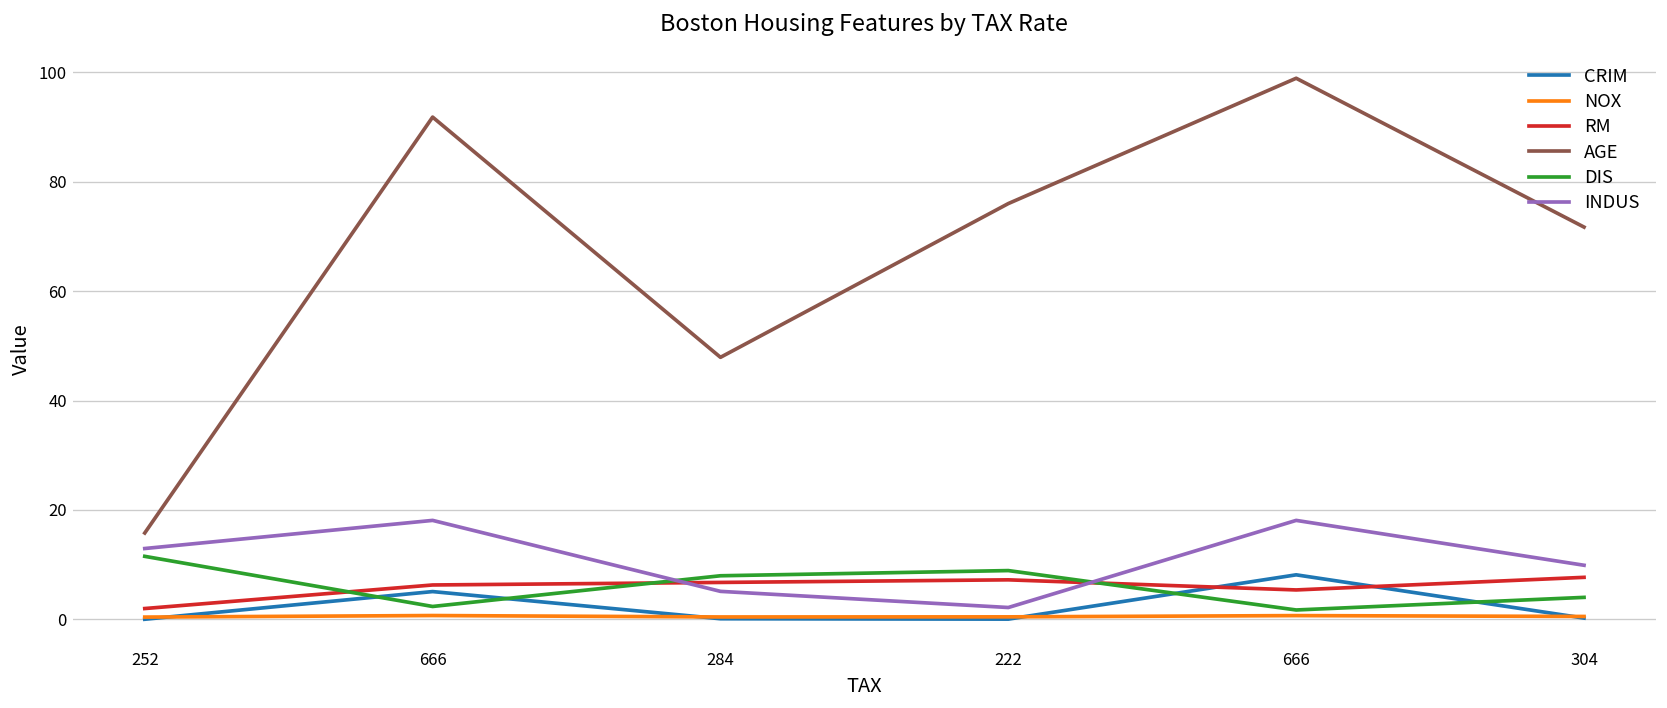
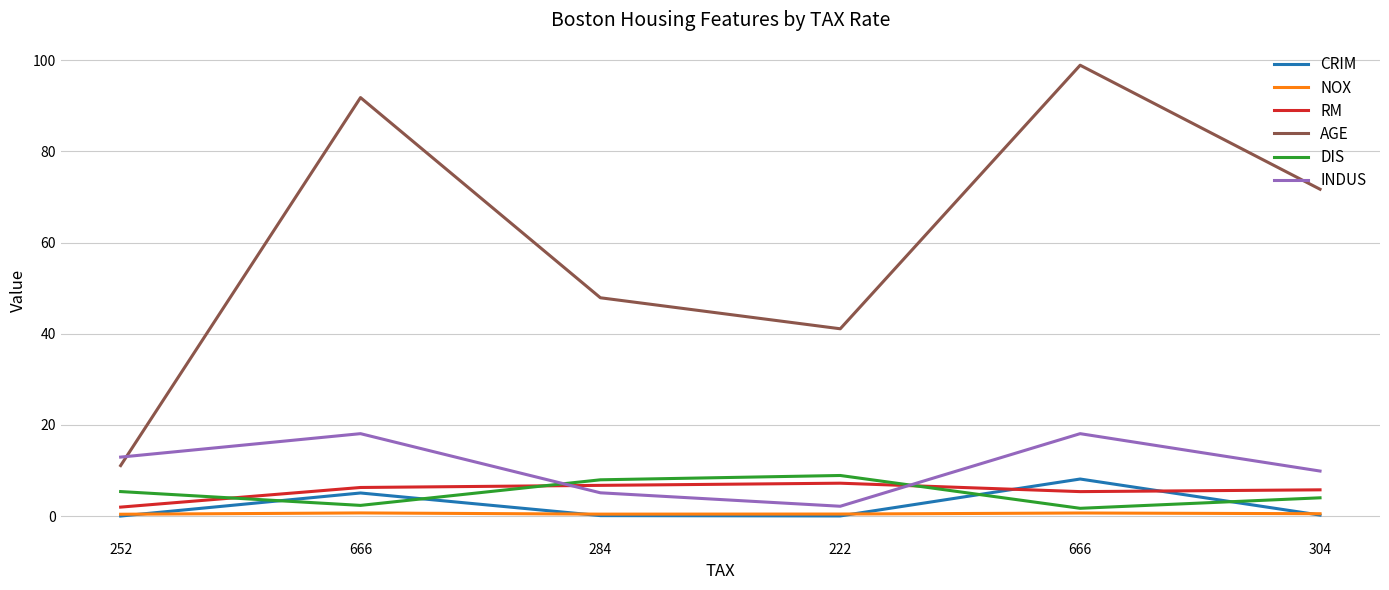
  {
    "RM": {
      "252": 2,
      "284": 7,
      "222": 7,
-     "304": 8
+     "304": 6
    },
    "AGE": {
-     "252": 16,
+     "252": 11,
      "284": 48,
-     "222": 76,
+     "222": 41,
      "304": 72
    },
    "DIS": {
-     "252": 12,
+     "252": 5,
      "284": 8,
      "222": 9,
      "304": 4
    },
    "INDUS": {
      "252": 13,
      "284": 5,
      "222": 2,
      "304": 10
    }
  }
